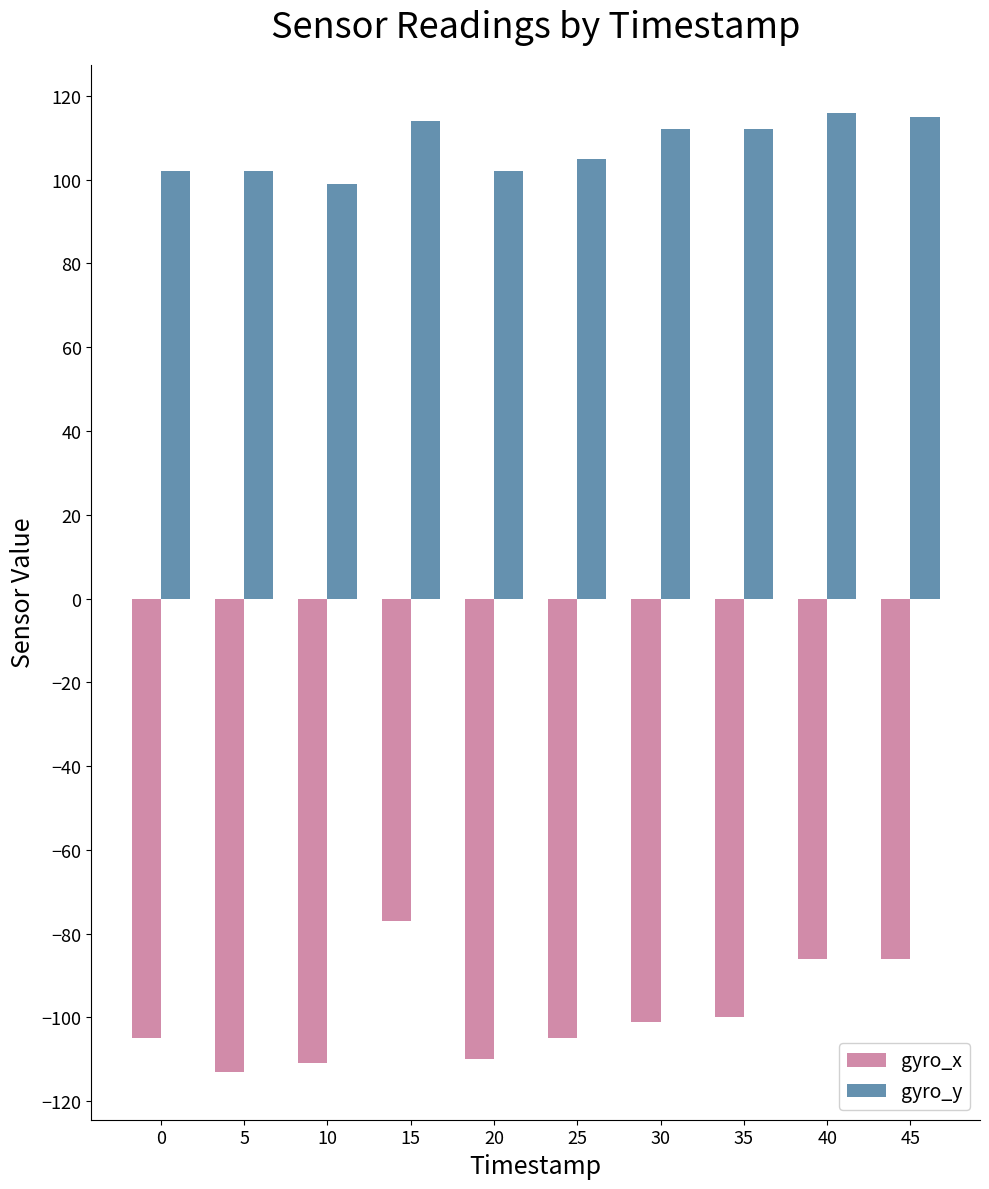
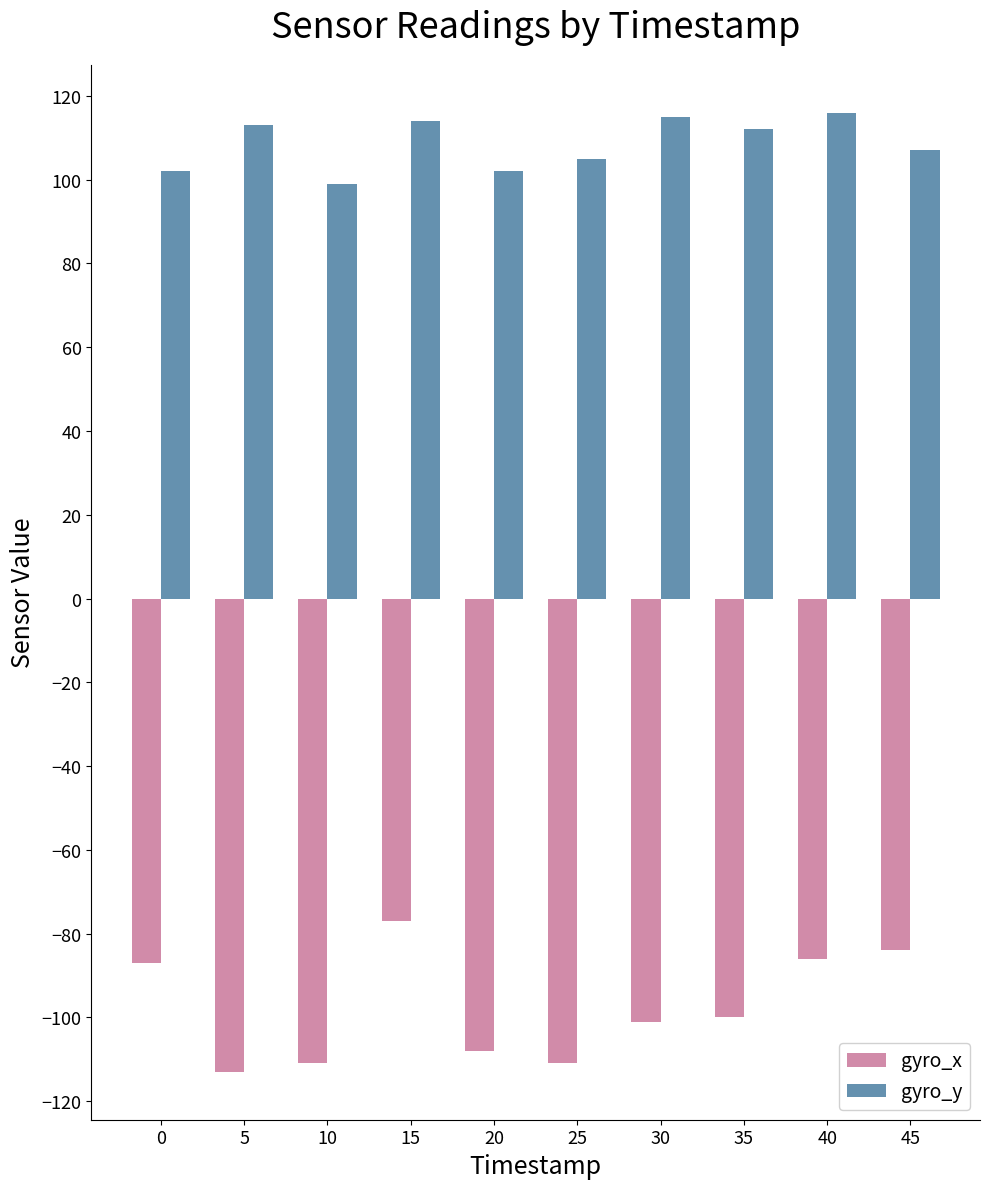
  {
    "gyro_x": {
-     "0": -105,
+     "0": -87,
      "5": -113,
      "10": -111,
      "15": -77,
-     "20": -110,
-     "25": -105,
+     "20": -108,
+     "25": -111,
      "30": -101,
      "35": -100,
      "40": -86,
-     "45": -86
+     "45": -84
    },
    "gyro_y": {
      "0": 102,
-     "5": 102,
+     "5": 113,
      "10": 99,
      "15": 114,
      "20": 102,
      "25": 105,
-     "30": 112,
+     "30": 115,
      "35": 112,
      "40": 116,
-     "45": 115
+     "45": 107
    }
  }
